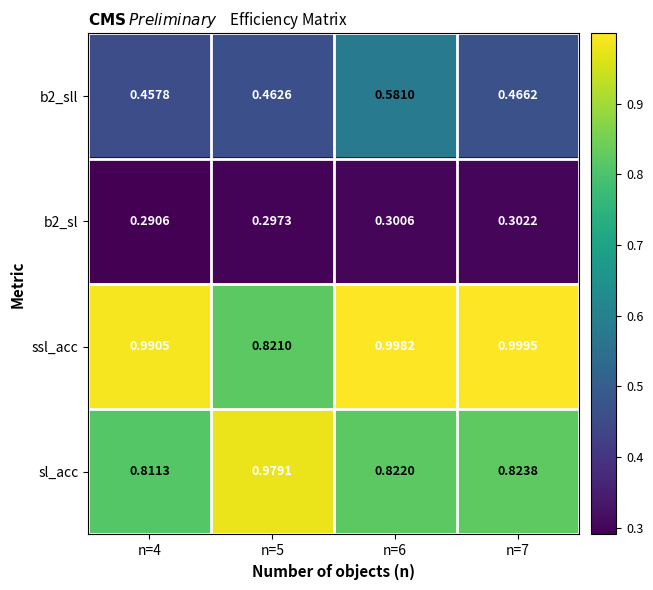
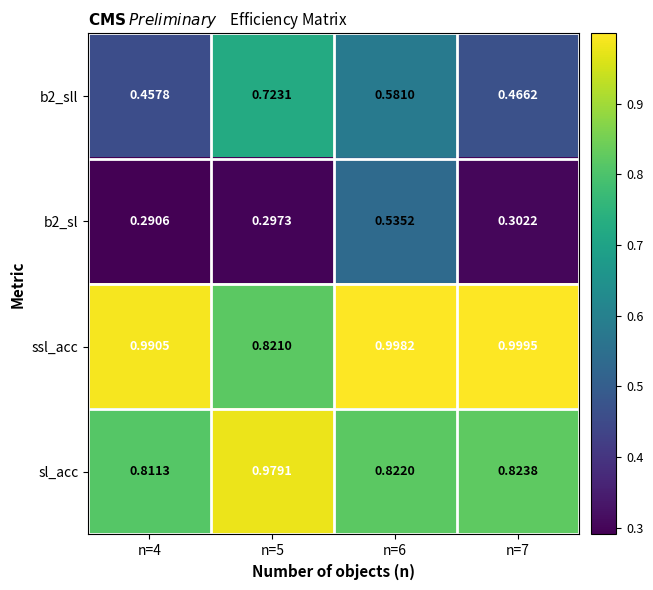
  {
    "b2_sll": {
      "n=4": 0.4578,
-     "n=5": 0.4626,
+     "n=5": 0.7231,
      "n=6": 0.5810,
      "n=7": 0.4662
    },
    "b2_sl": {
      "n=4": 0.2906,
      "n=5": 0.2973,
-     "n=6": 0.3006,
+     "n=6": 0.5352,
      "n=7": 0.3022
    },
    "ssl_acc": {
      "n=4": 0.9905,
      "n=5": 0.8210,
      "n=6": 0.9982,
      "n=7": 0.9995
    },
    "sl_acc": {
      "n=4": 0.8113,
      "n=5": 0.9791,
      "n=6": 0.8220,
      "n=7": 0.8238
    }
  }
